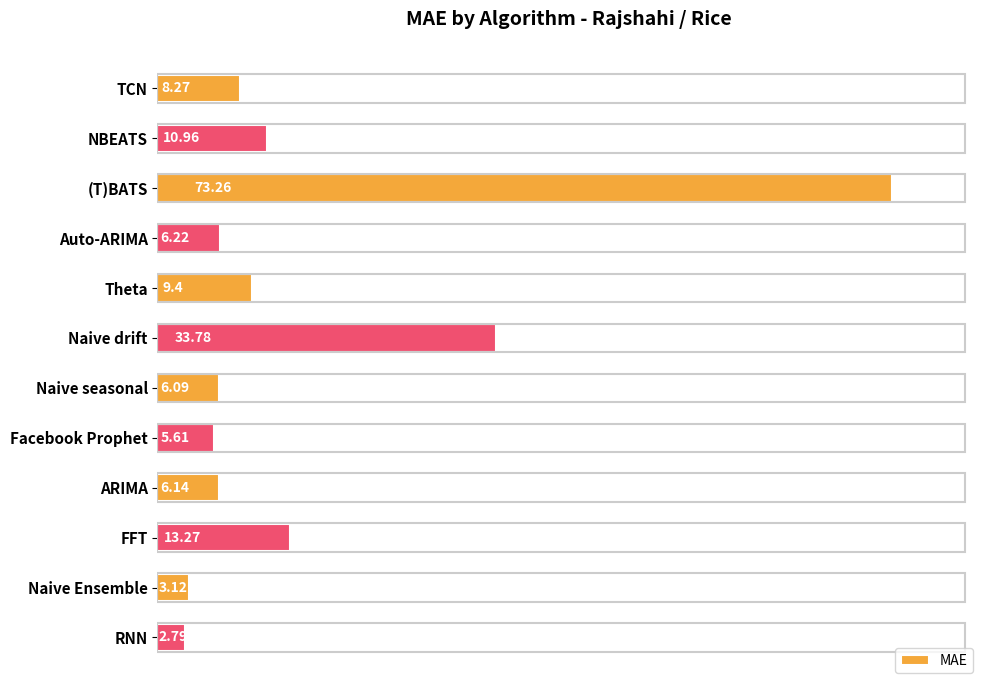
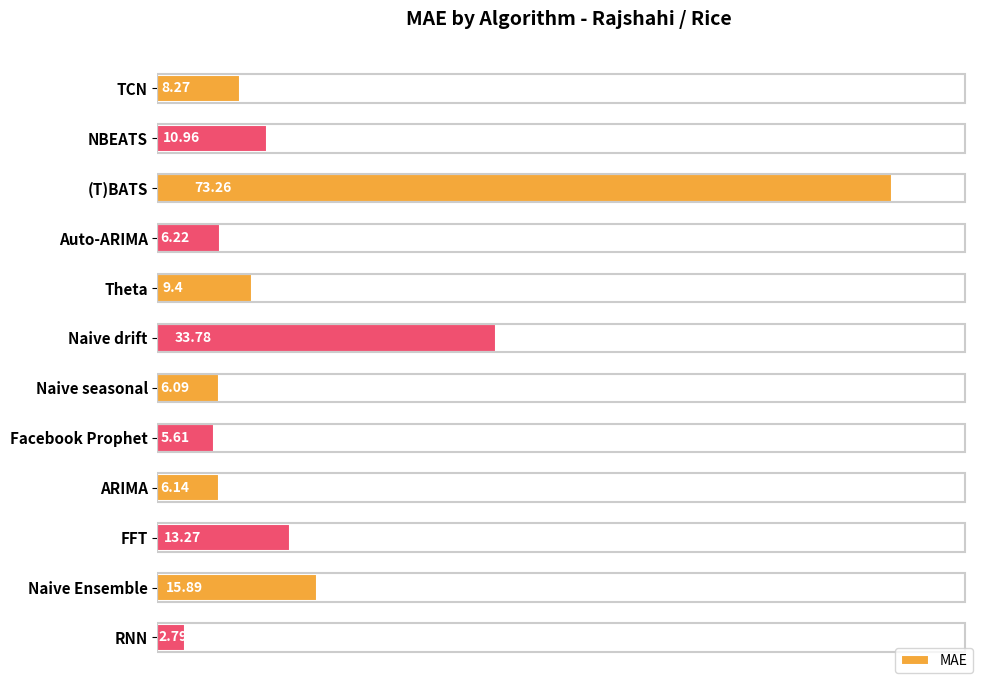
  {
    "TCN": 8.27,
    "NBEATS": 10.96,
    "(T)BATS": 73.26,
    "Auto-ARIMA": 6.22,
    "Theta": 9.4,
    "Naive drift": 33.78,
    "Naive seasonal": 6.09,
    "Facebook Prophet": 5.61,
    "ARIMA": 6.14,
    "FFT": 13.27,
-   "Naive Ensemble": 3.12,
+   "Naive Ensemble": 15.89,
    "RNN": 2.79
  }
